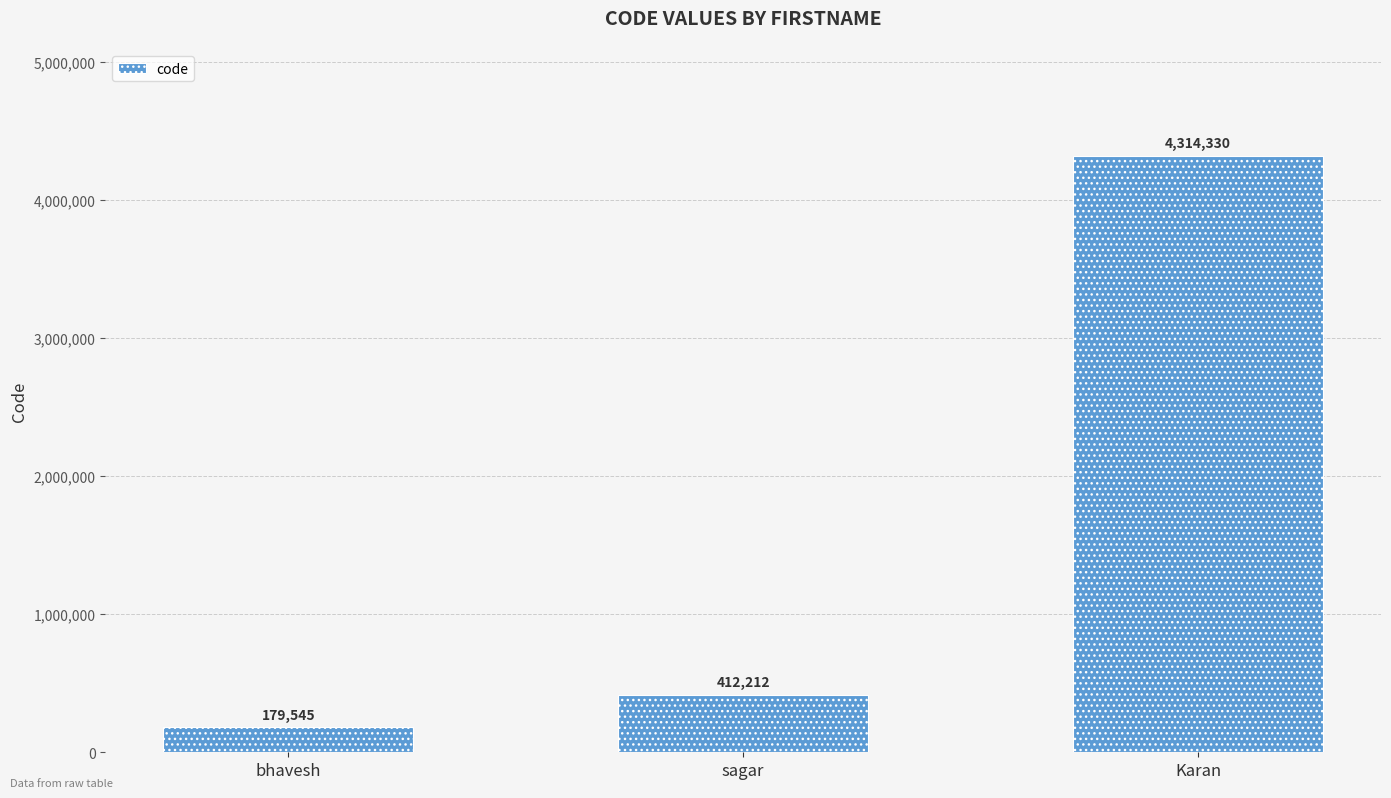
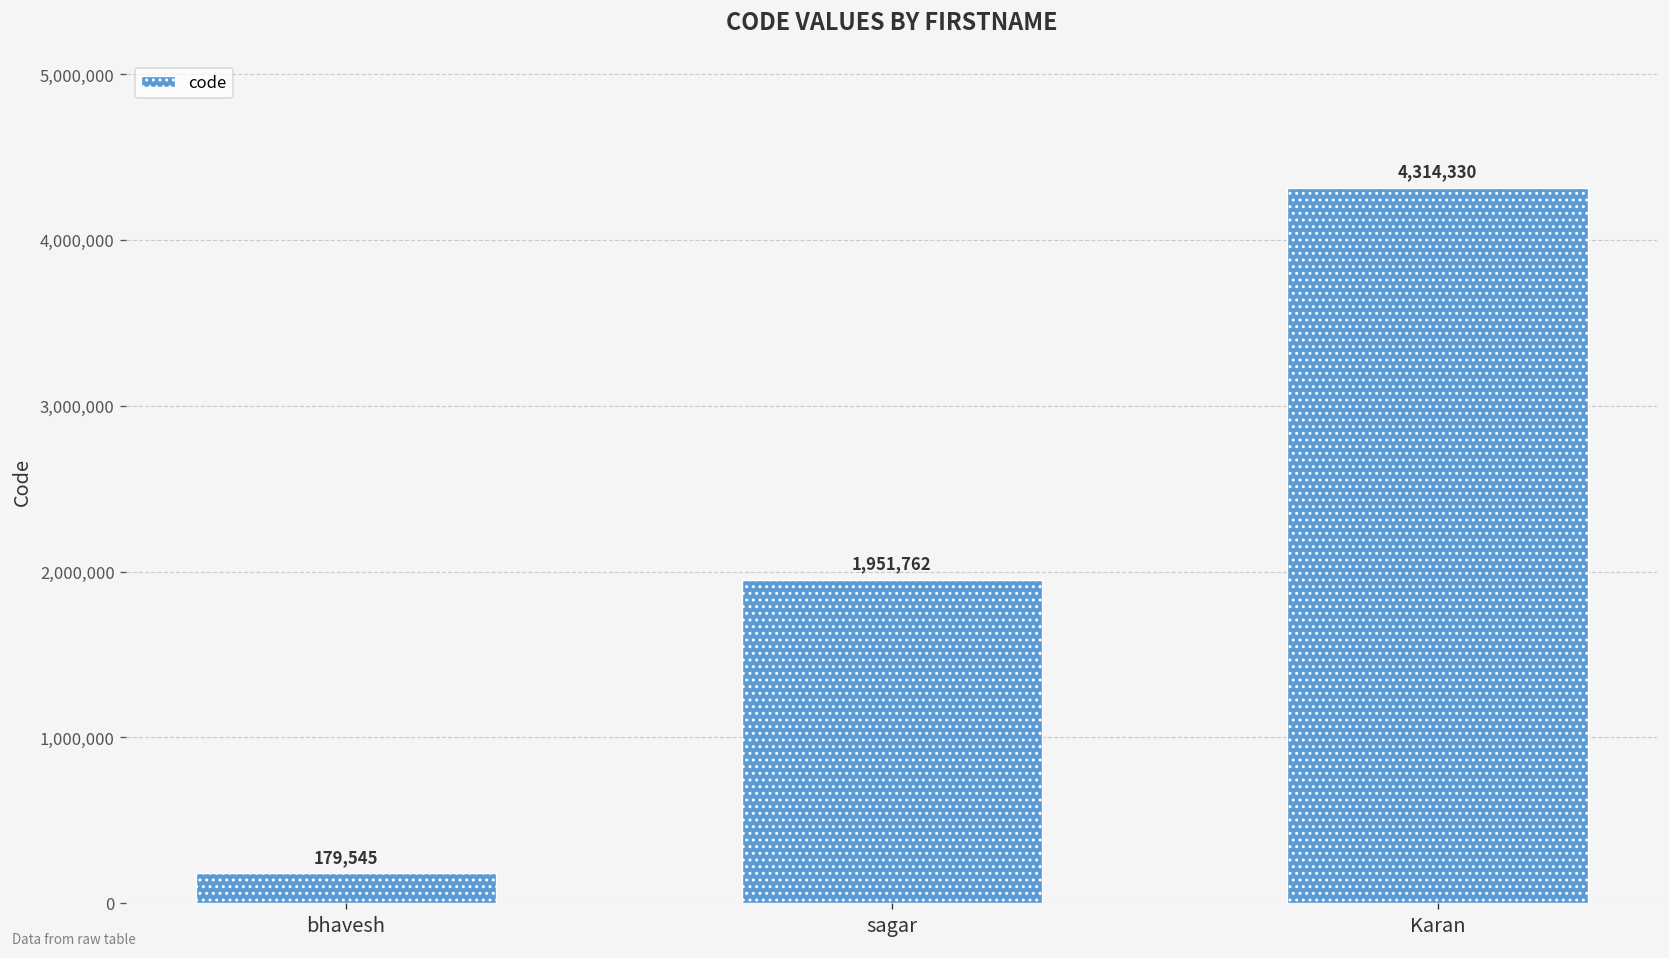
  {
    "bhavesh": "179,545",
-   "sagar": "412,212",
+   "sagar": "1,951,762",
    "Karan": "4,314,330"
  }
